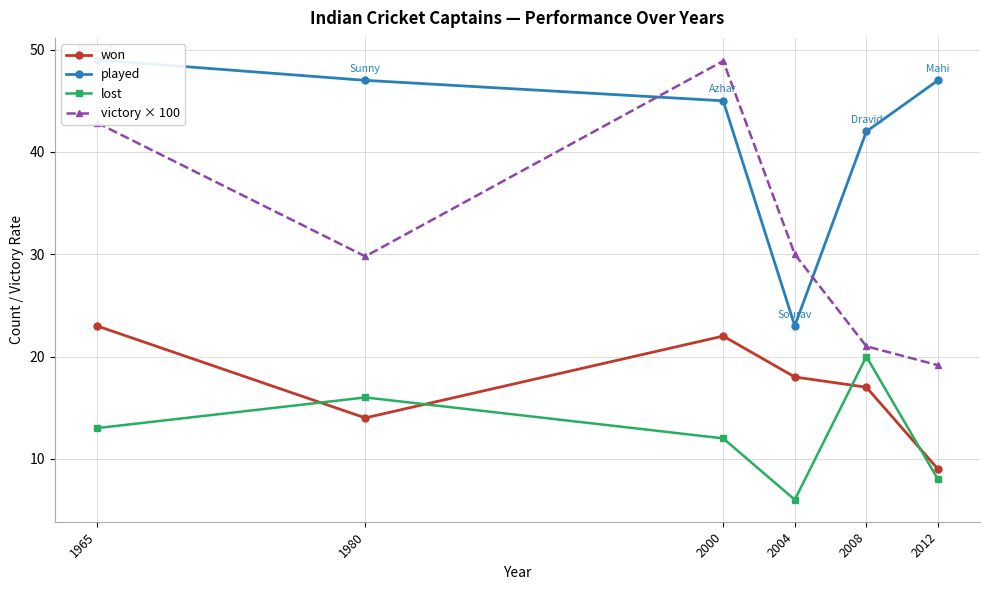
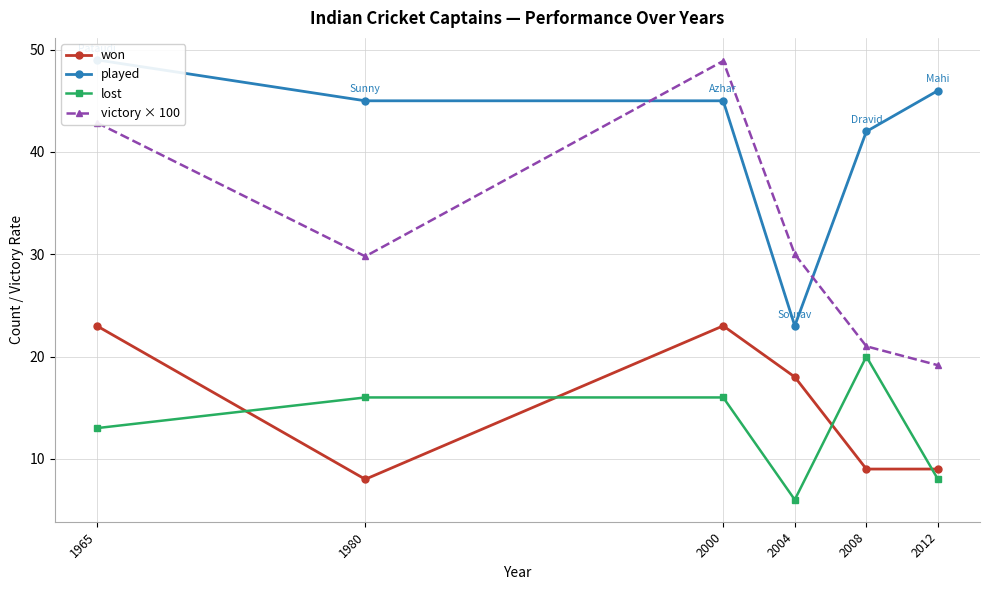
  {
    "won": {
      "1965": 23,
-     "1980": 14,
-     "2000": 22,
+     "1980": 8,
+     "2000": 23,
      "2004": 18,
-     "2008": 17,
+     "2008": 9,
      "2012": 9
    },
    "played": {
-     "1980": 47,
+     "1980": 45,
      "2000": 45,
      "2004": 23,
      "2008": 42,
-     "2012": 47
+     "2012": 46
    },
    "lost": {
      "1965": 13,
      "1980": 16,
-     "2000": 12,
+     "2000": 16,
      "2004": 6,
      "2008": 20,
      "2012": 8
    },
    "victory × 100": {
      "1980": 30,
      "2000": 49,
      "2004": 30,
      "2008": 21,
      "2012": 19
    }
  }
